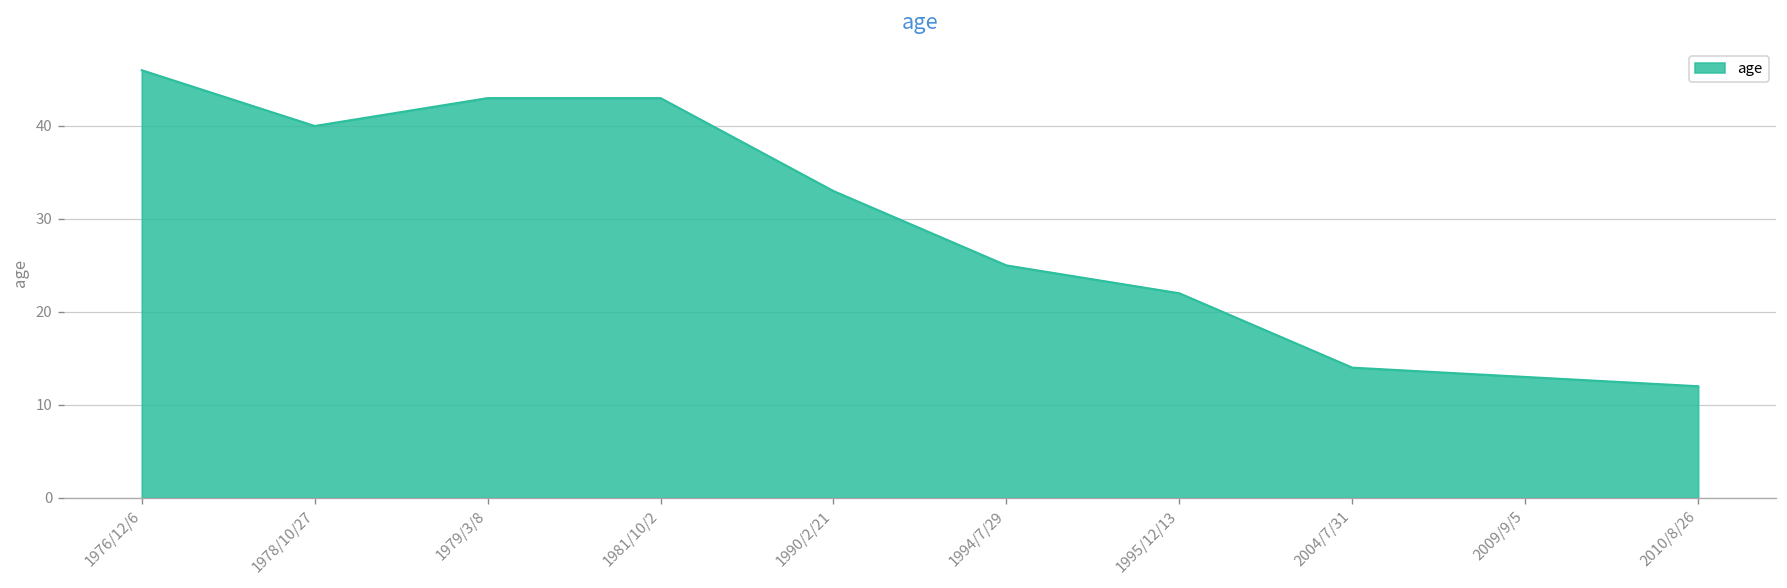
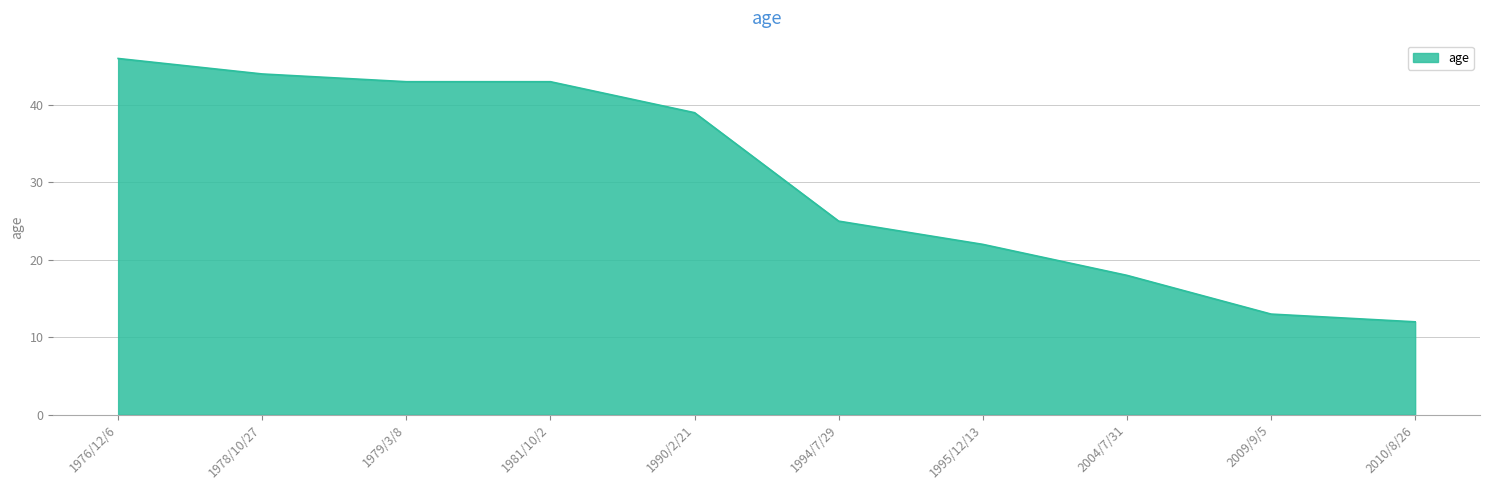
  {
    "1976/12/6": 46,
-   "1978/10/27": 40,
+   "1978/10/27": 44,
    "1979/3/8": 43,
    "1981/10/2": 43,
-   "1990/2/21": 33,
+   "1990/2/21": 39,
    "1994/7/29": 25,
    "1995/12/13": 22,
-   "2004/7/31": 14,
+   "2004/7/31": 18,
    "2009/9/5": 13,
    "2010/8/26": 12
  }
